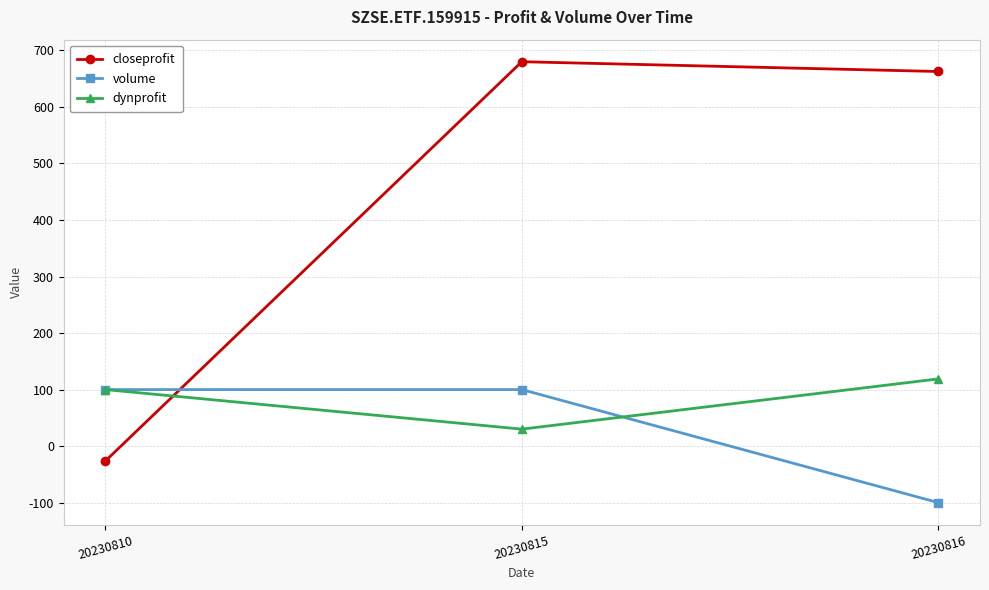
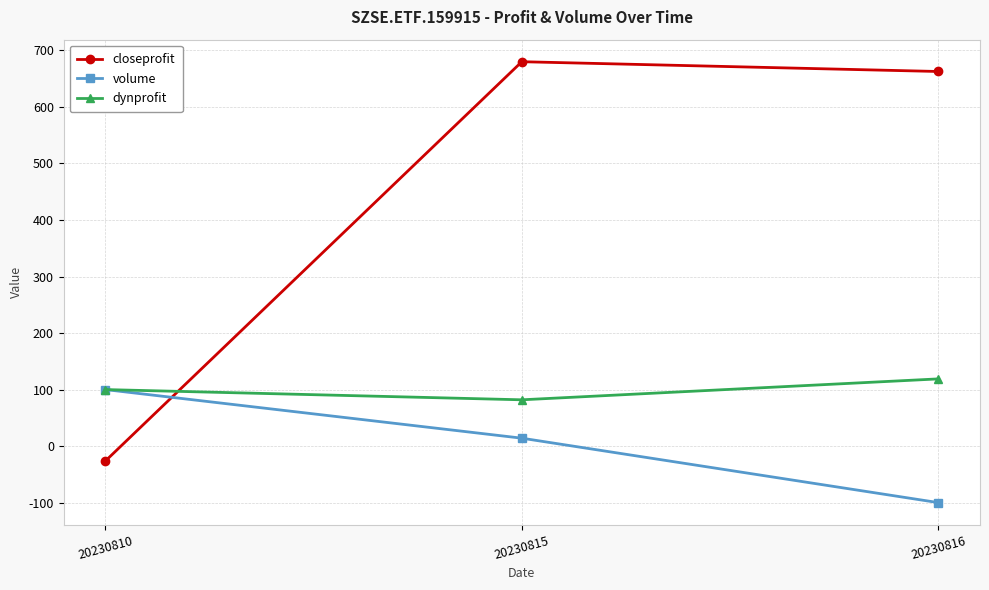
  {
    "closeprofit": {
      "20230810": -30,
      "20230815": 680,
      "20230816": 660
    },
    "volume": {
-     "20230815": 100,
+     "20230815": 10,
      "20230816": -100
    },
    "dynprofit": {
-     "20230815": 30,
+     "20230815": 80,
      "20230816": 120
    }
  }
